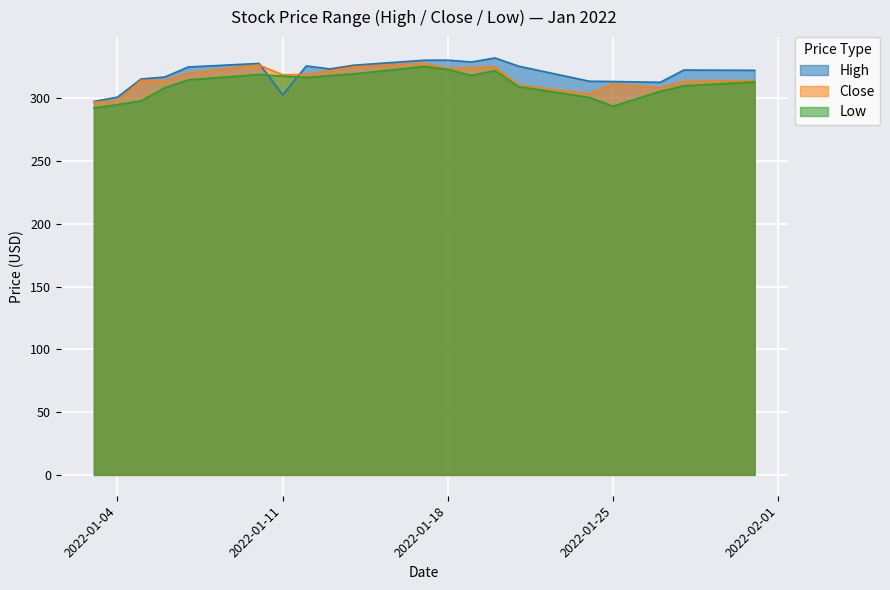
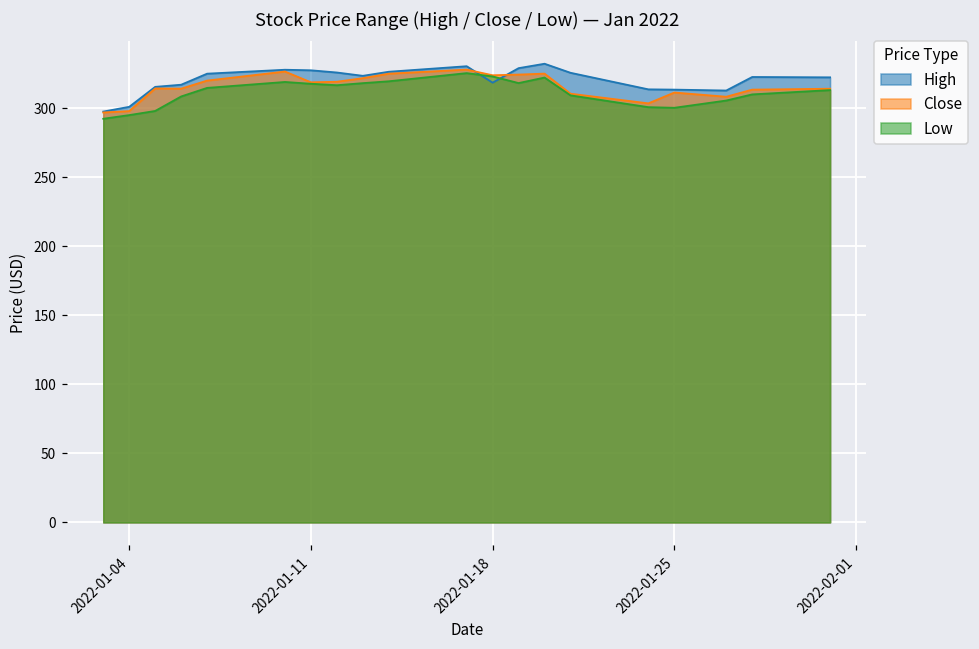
  {
    "High": {
      "2022-01-04": 301,
-     "2022-01-11": 303,
-     "2022-01-18": 330,
+     "2022-01-11": 327,
+     "2022-01-18": 318,
      "2022-01-25": 313
    },
    "Close": {
      "2022-01-04": 298,
      "2022-01-25": 311
    },
    "Low": {
      "2022-01-04": 295,
-     "2022-01-25": 294
+     "2022-01-25": 300
    }
  }
